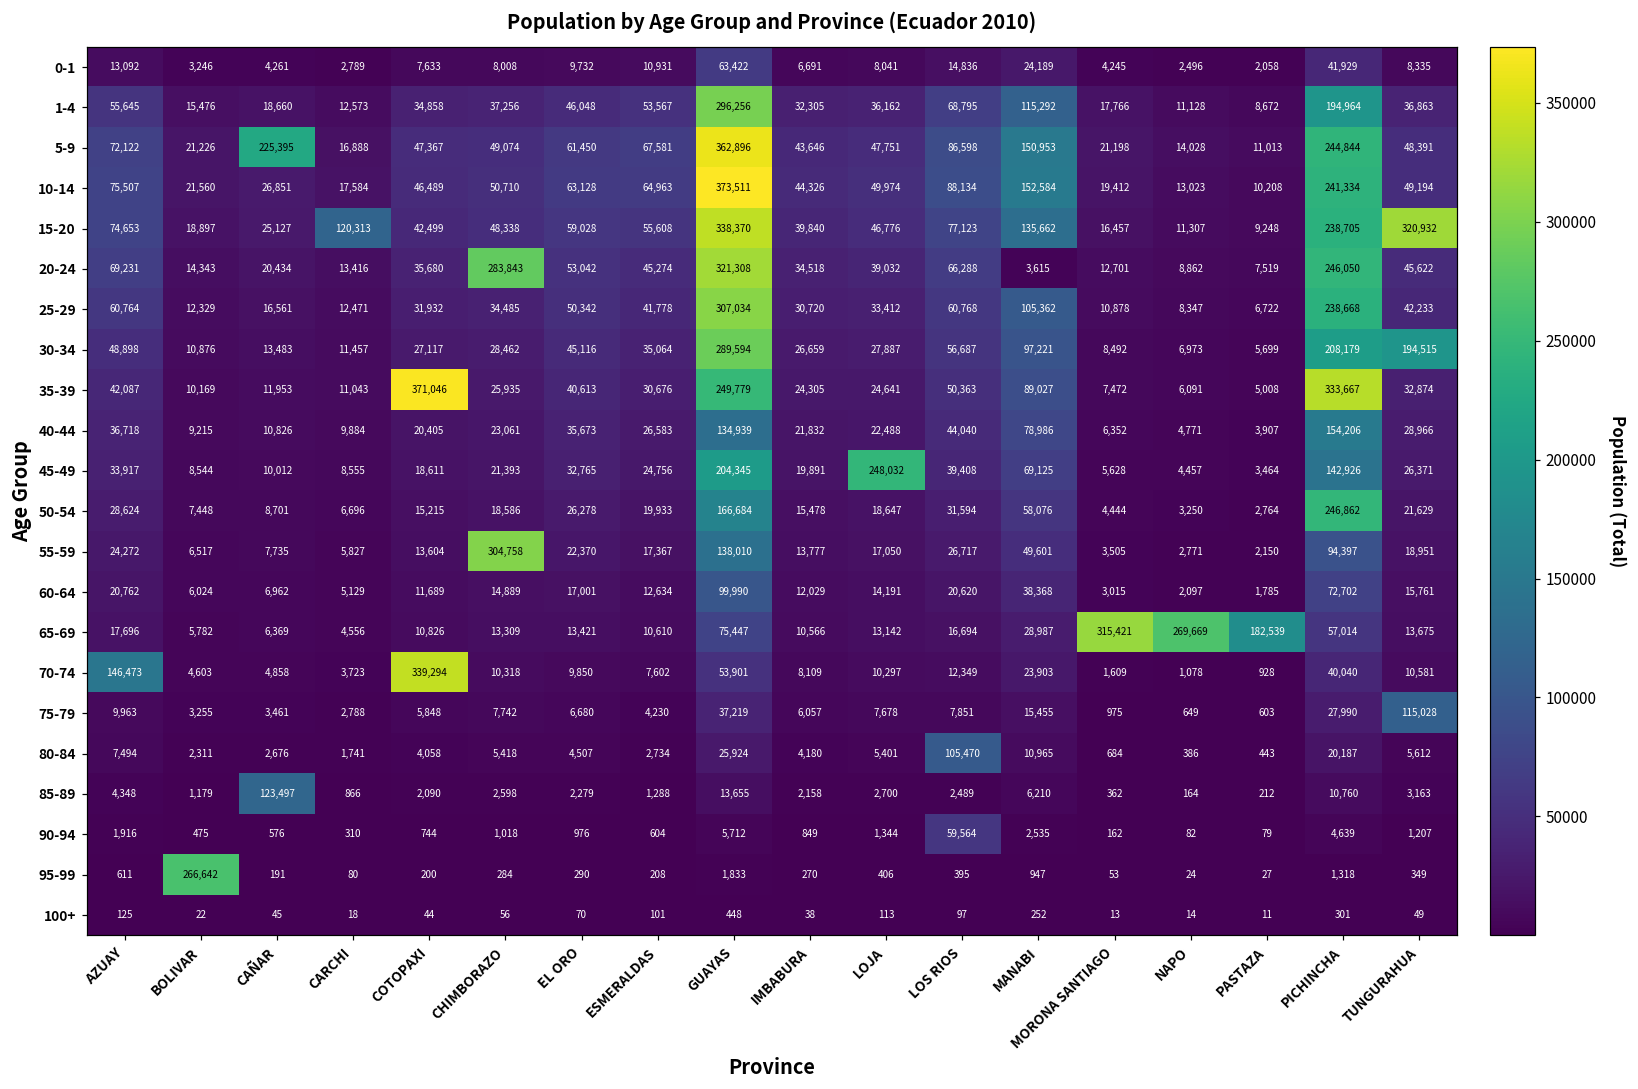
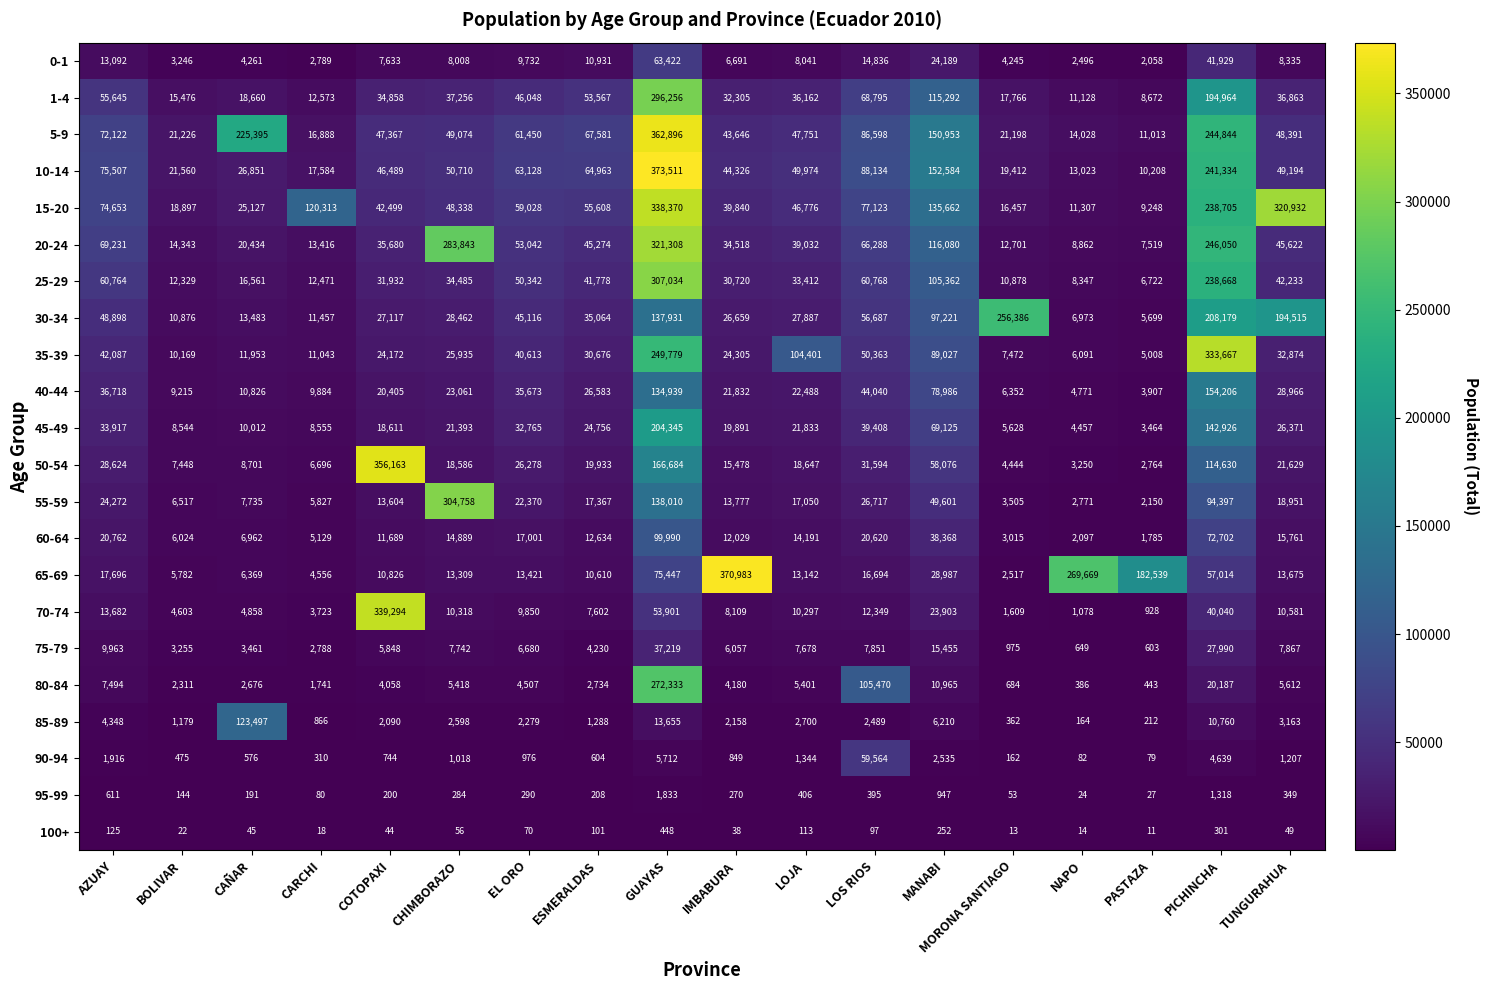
  {
    "20-24": {
      "AZUAY": "69,231",
      "BOLIVAR": "14,343",
      "CAÑAR": "20,434",
      "CARCHI": "13,416",
      "COTOPAXI": "35,680",
      "CHIMBORAZO": "283,843",
      "EL ORO": "53,042",
      "ESMERALDAS": "45,274",
      "GUAYAS": "321,308",
      "IMBABURA": "34,518",
      "LOJA": "39,032",
      "LOS RIOS": "66,288",
-     "MANABI": "3,615",
+     "MANABI": "116,080",
      "MORONA SANTIAGO": "12,701",
      "NAPO": "8,862",
      "PASTAZA": "7,519",
      "PICHINCHA": "246,050",
      "TUNGURAHUA": "45,622"
    },
    "30-34": {
      "AZUAY": "48,898",
      "BOLIVAR": "10,876",
      "CAÑAR": "13,483",
      "CARCHI": "11,457",
      "COTOPAXI": "27,117",
      "CHIMBORAZO": "28,462",
      "EL ORO": "45,116",
      "ESMERALDAS": "35,064",
-     "GUAYAS": "289,594",
+     "GUAYAS": "137,931",
      "IMBABURA": "26,659",
      "LOJA": "27,887",
      "LOS RIOS": "56,687",
      "MANABI": "97,221",
-     "MORONA SANTIAGO": "8,492",
+     "MORONA SANTIAGO": "256,386",
      "NAPO": "6,973",
      "PASTAZA": "5,699",
      "PICHINCHA": "208,179",
      "TUNGURAHUA": "194,515"
    },
    "35-39": {
      "AZUAY": "42,087",
      "BOLIVAR": "10,169",
      "CAÑAR": "11,953",
      "CARCHI": "11,043",
-     "COTOPAXI": "371,046",
+     "COTOPAXI": "24,172",
      "CHIMBORAZO": "25,935",
      "EL ORO": "40,613",
      "ESMERALDAS": "30,676",
      "GUAYAS": "249,779",
      "IMBABURA": "24,305",
-     "LOJA": "24,641",
+     "LOJA": "104,401",
      "LOS RIOS": "50,363",
      "MANABI": "89,027",
      "MORONA SANTIAGO": "7,472",
      "NAPO": "6,091",
      "PASTAZA": "5,008",
      "PICHINCHA": "333,667",
      "TUNGURAHUA": "32,874"
    },
    "45-49": {
      "AZUAY": "33,917",
      "BOLIVAR": "8,544",
      "CAÑAR": "10,012",
      "CARCHI": "8,555",
      "COTOPAXI": "18,611",
      "CHIMBORAZO": "21,393",
      "EL ORO": "32,765",
      "ESMERALDAS": "24,756",
      "GUAYAS": "204,345",
      "IMBABURA": "19,891",
-     "LOJA": "248,032",
+     "LOJA": "21,833",
      "LOS RIOS": "39,408",
      "MANABI": "69,125",
      "MORONA SANTIAGO": "5,628",
      "NAPO": "4,457",
      "PASTAZA": "3,464",
      "PICHINCHA": "142,926",
      "TUNGURAHUA": "26,371"
    },
    "50-54": {
      "AZUAY": "28,624",
      "BOLIVAR": "7,448",
      "CAÑAR": "8,701",
      "CARCHI": "6,696",
-     "COTOPAXI": "15,215",
+     "COTOPAXI": "356,163",
      "CHIMBORAZO": "18,586",
      "EL ORO": "26,278",
      "ESMERALDAS": "19,933",
      "GUAYAS": "166,684",
      "IMBABURA": "15,478",
      "LOJA": "18,647",
      "LOS RIOS": "31,594",
      "MANABI": "58,076",
      "MORONA SANTIAGO": "4,444",
      "NAPO": "3,250",
      "PASTAZA": "2,764",
-     "PICHINCHA": "246,862",
+     "PICHINCHA": "114,630",
      "TUNGURAHUA": "21,629"
    },
    "65-69": {
      "AZUAY": "17,696",
      "BOLIVAR": "5,782",
      "CAÑAR": "6,369",
      "CARCHI": "4,556",
      "COTOPAXI": "10,826",
      "CHIMBORAZO": "13,309",
      "EL ORO": "13,421",
      "ESMERALDAS": "10,610",
      "GUAYAS": "75,447",
-     "IMBABURA": "10,566",
+     "IMBABURA": "370,983",
      "LOJA": "13,142",
      "LOS RIOS": "16,694",
      "MANABI": "28,987",
-     "MORONA SANTIAGO": "315,421",
+     "MORONA SANTIAGO": "2,517",
      "NAPO": "269,669",
      "PASTAZA": "182,539",
      "PICHINCHA": "57,014",
      "TUNGURAHUA": "13,675"
    },
    "70-74": {
-     "AZUAY": "146,473",
+     "AZUAY": "13,682",
      "BOLIVAR": "4,603",
      "CAÑAR": "4,858",
      "CARCHI": "3,723",
      "COTOPAXI": "339,294",
      "CHIMBORAZO": "10,318",
      "EL ORO": "9,850",
      "ESMERALDAS": "7,602",
      "GUAYAS": "53,901",
      "IMBABURA": "8,109",
      "LOJA": "10,297",
      "LOS RIOS": "12,349",
      "MANABI": "23,903",
      "MORONA SANTIAGO": "1,609",
      "NAPO": "1,078",
      "PASTAZA": "928",
      "PICHINCHA": "40,040",
      "TUNGURAHUA": "10,581"
    },
    "75-79": {
      "AZUAY": "9,963",
      "BOLIVAR": "3,255",
      "CAÑAR": "3,461",
      "CARCHI": "2,788",
      "COTOPAXI": "5,848",
      "CHIMBORAZO": "7,742",
      "EL ORO": "6,680",
      "ESMERALDAS": "4,230",
      "GUAYAS": "37,219",
      "IMBABURA": "6,057",
      "LOJA": "7,678",
      "LOS RIOS": "7,851",
      "MANABI": "15,455",
      "MORONA SANTIAGO": "975",
      "NAPO": "649",
      "PASTAZA": "603",
      "PICHINCHA": "27,990",
-     "TUNGURAHUA": "115,028"
+     "TUNGURAHUA": "7,867"
    },
    "80-84": {
      "AZUAY": "7,494",
      "BOLIVAR": "2,311",
      "CAÑAR": "2,676",
      "CARCHI": "1,741",
      "COTOPAXI": "4,058",
      "CHIMBORAZO": "5,418",
      "EL ORO": "4,507",
      "ESMERALDAS": "2,734",
-     "GUAYAS": "25,924",
+     "GUAYAS": "272,333",
      "IMBABURA": "4,180",
      "LOJA": "5,401",
      "LOS RIOS": "105,470",
      "MANABI": "10,965",
      "MORONA SANTIAGO": "684",
      "NAPO": "386",
      "PASTAZA": "443",
      "PICHINCHA": "20,187",
      "TUNGURAHUA": "5,612"
    },
    "95-99": {
      "AZUAY": "611",
-     "BOLIVAR": "266,642",
+     "BOLIVAR": "144",
      "CAÑAR": "191",
      "CARCHI": "80",
      "COTOPAXI": "200",
      "CHIMBORAZO": "284",
      "EL ORO": "290",
      "ESMERALDAS": "208",
      "GUAYAS": "1,833",
      "IMBABURA": "270",
      "LOJA": "406",
      "LOS RIOS": "395",
      "MANABI": "947",
      "MORONA SANTIAGO": "53",
      "NAPO": "24",
      "PASTAZA": "27",
      "PICHINCHA": "1,318",
      "TUNGURAHUA": "349"
    }
  }
